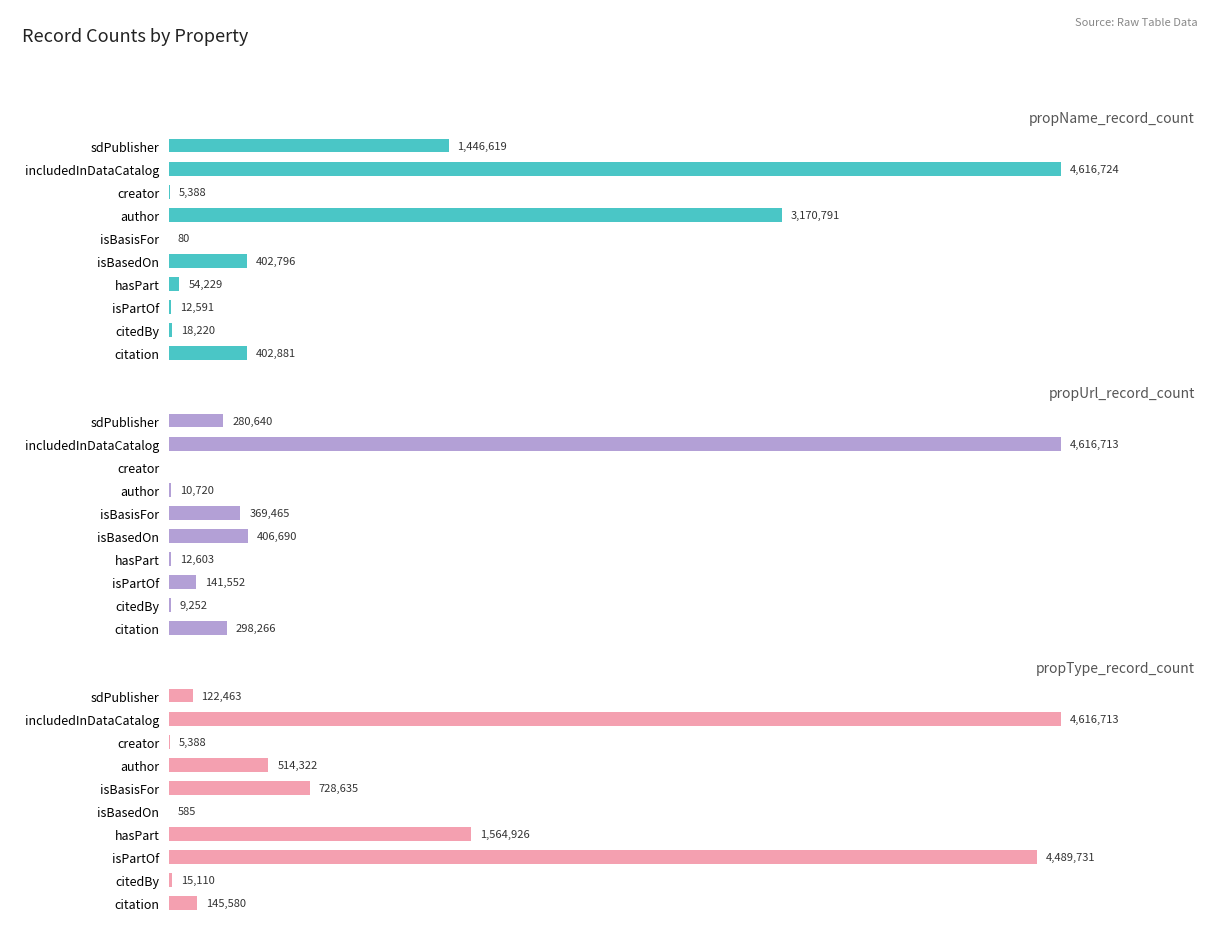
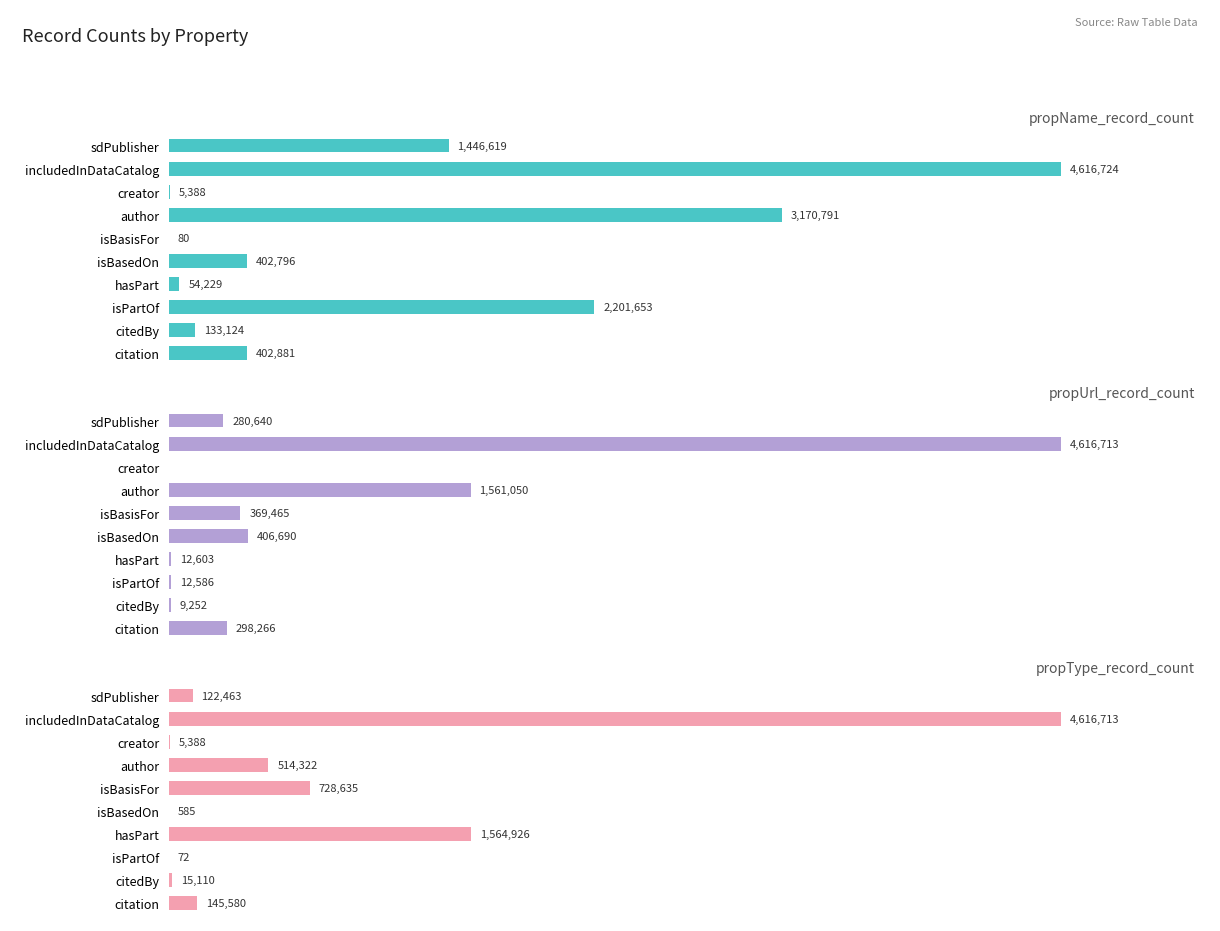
  {
    "propName_record_count": {
      "sdPublisher": "1,446,619",
      "includedInDataCatalog": "4,616,724",
      "creator": "5,388",
      "author": "3,170,791",
      "isBasisFor": "80",
      "isBasedOn": "402,796",
      "hasPart": "54,229",
-     "isPartOf": "12,591",
-     "citedBy": "18,220",
+     "isPartOf": "2,201,653",
+     "citedBy": "133,124",
      "citation": "402,881"
    },
    "propUrl_record_count": {
      "sdPublisher": "280,640",
      "includedInDataCatalog": "4,616,713",
-     "author": "10,720",
+     "author": "1,561,050",
      "isBasisFor": "369,465",
      "isBasedOn": "406,690",
      "hasPart": "12,603",
-     "isPartOf": "141,552",
+     "isPartOf": "12,586",
      "citedBy": "9,252",
      "citation": "298,266"
    },
    "propType_record_count": {
      "sdPublisher": "122,463",
      "includedInDataCatalog": "4,616,713",
      "creator": "5,388",
      "author": "514,322",
      "isBasisFor": "728,635",
      "isBasedOn": "585",
      "hasPart": "1,564,926",
-     "isPartOf": "4,489,731",
+     "isPartOf": "72",
      "citedBy": "15,110",
      "citation": "145,580"
    }
  }
